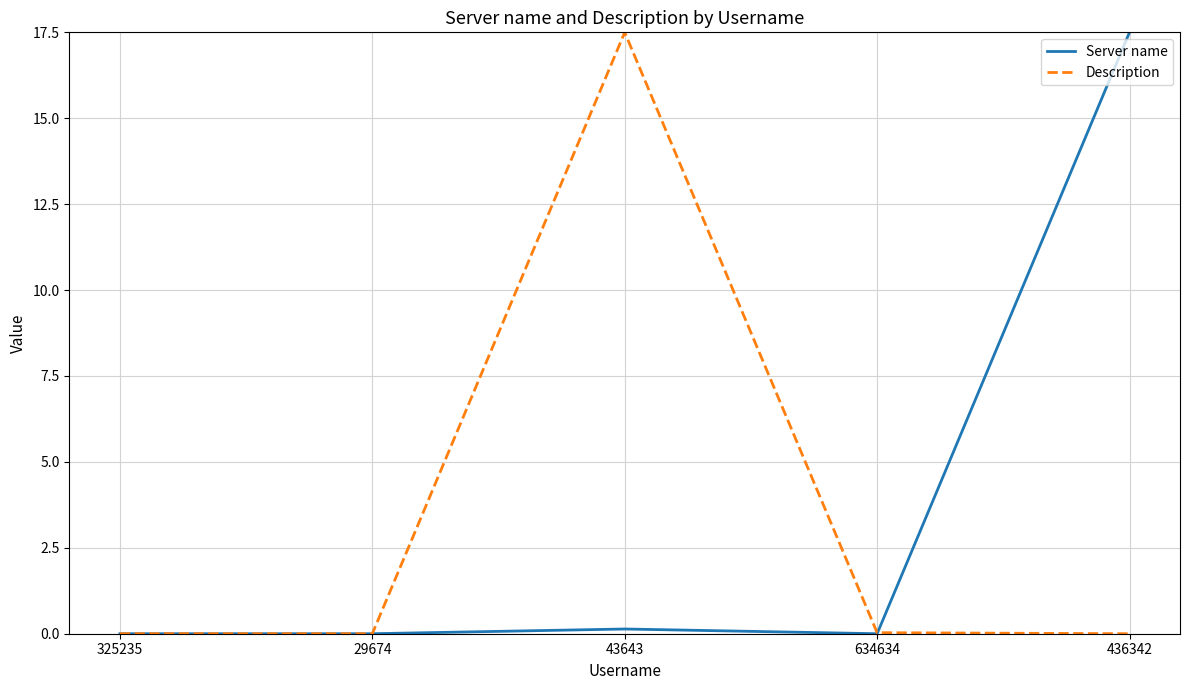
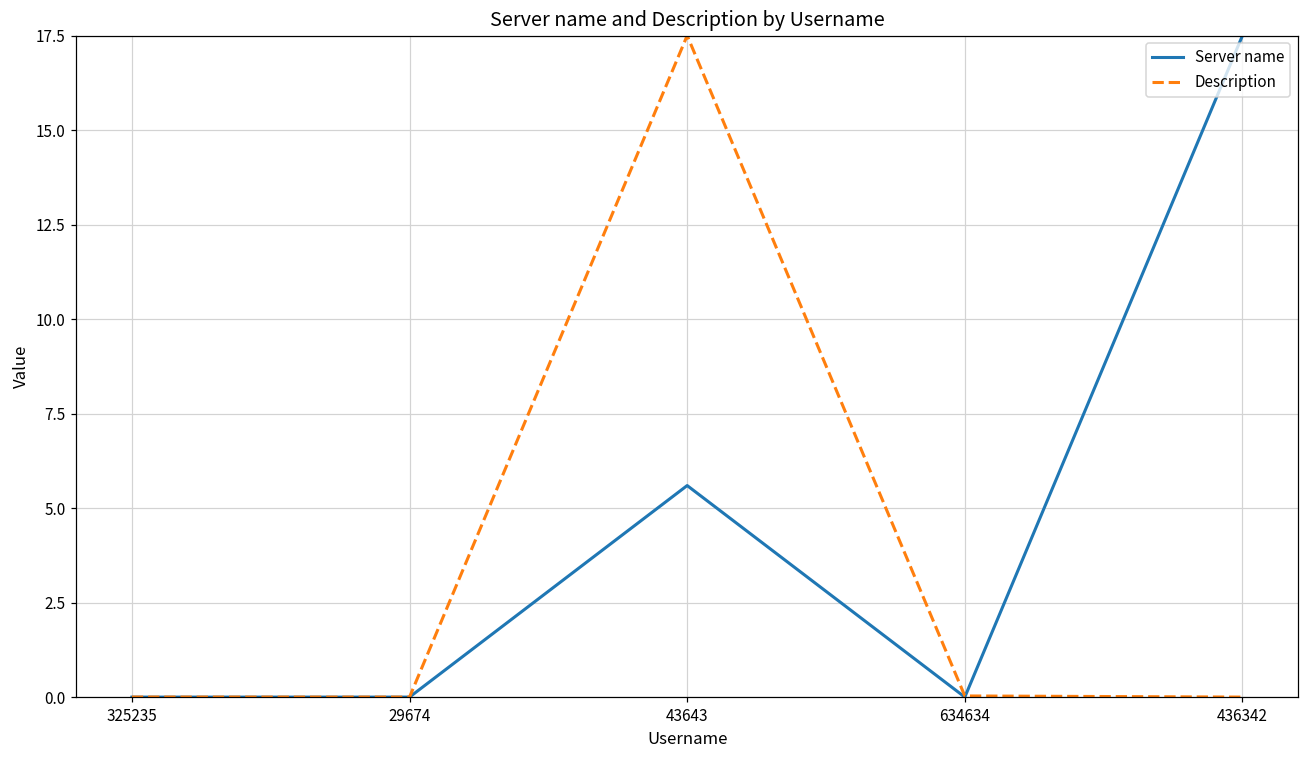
  {
    "Server name": {
-     "43643": 0.1,
+     "43643": 5.6,
      "436342": 17.5
    },
    "Description": {
      "43643": 17.5,
      "436342": 0.0
    }
  }
